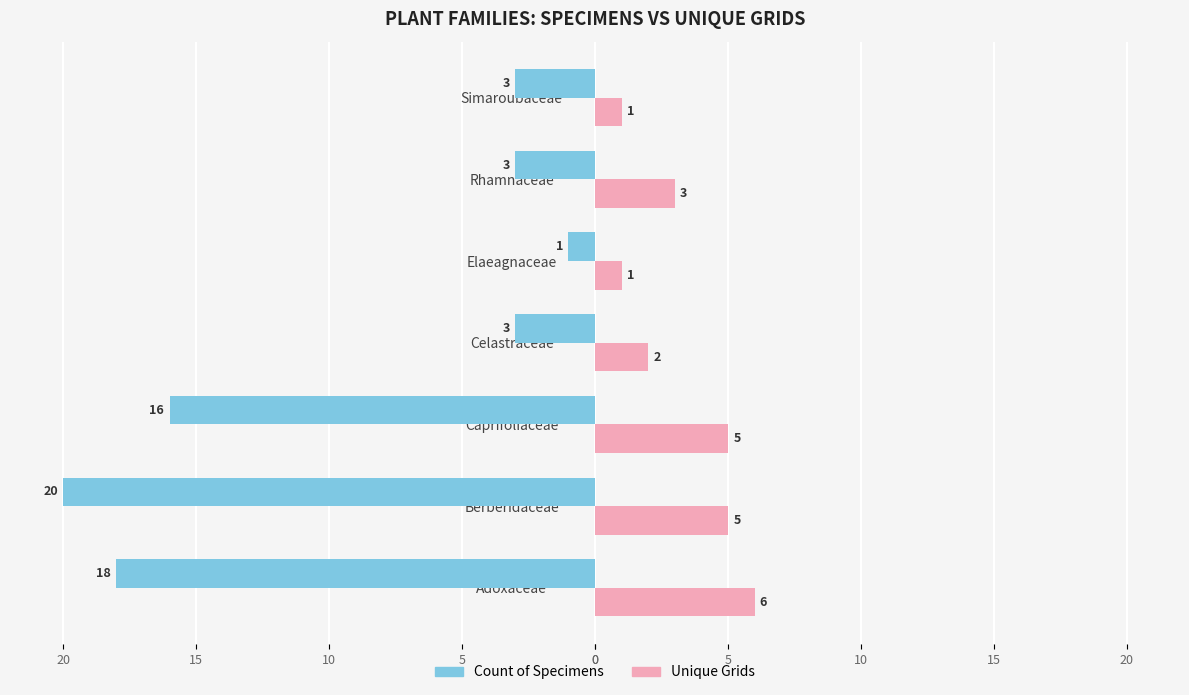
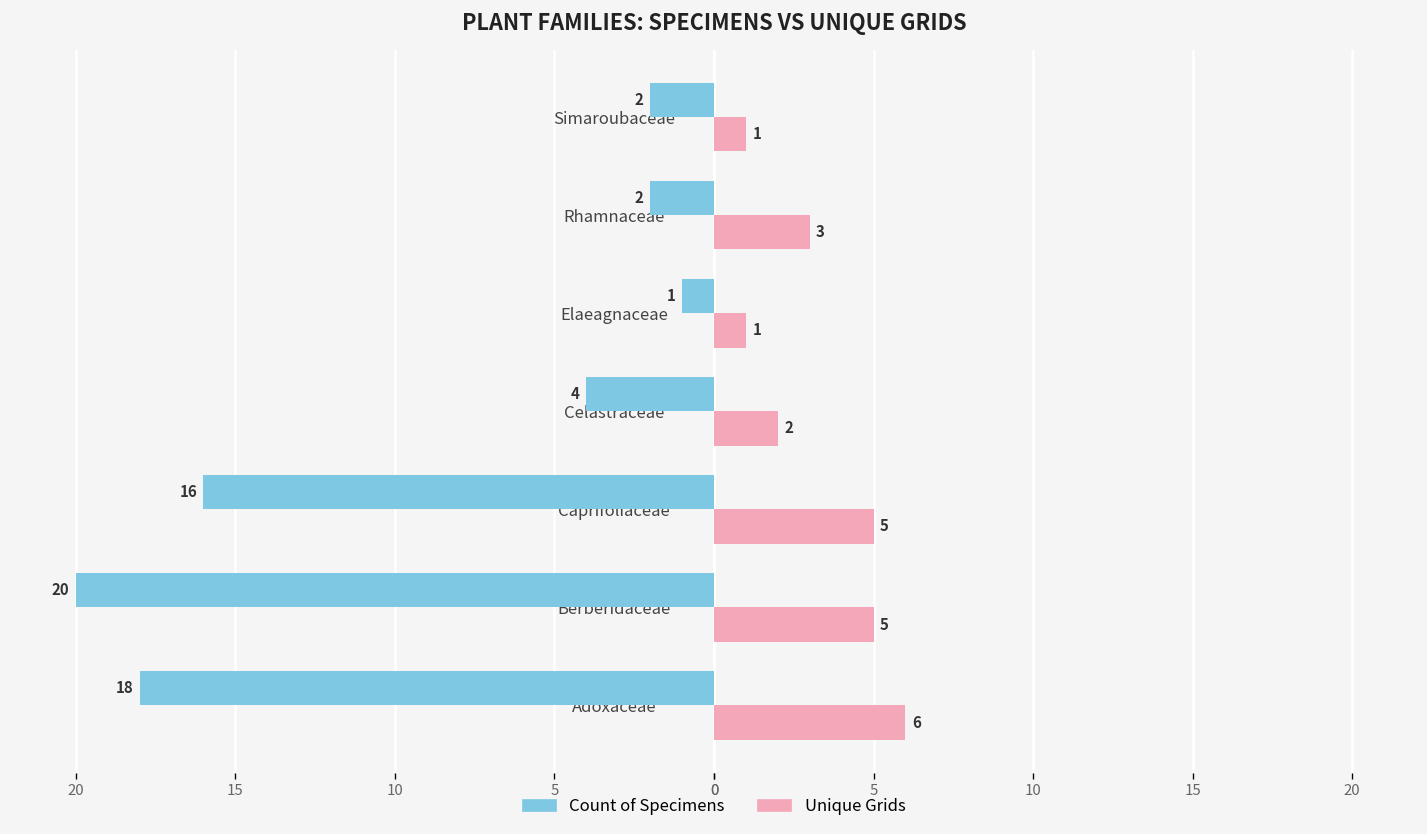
  {
    "Count of Specimens": {
-     "Simaroubaceae": 3,
-     "Rhamnaceae": 3,
-     "Celastraceae": 3
+     "Simaroubaceae": 2,
+     "Rhamnaceae": 2,
+     "Celastraceae": 4
    },
    "Unique Grids": {
      "Simaroubaceae": 1,
      "Rhamnaceae": 3,
      "Elaeagnaceae": 1,
      "Celastraceae": 2,
      "Caprifoliaceae": 5,
      "Berberidaceae": 5,
      "Adoxaceae": 6
    }
  }
